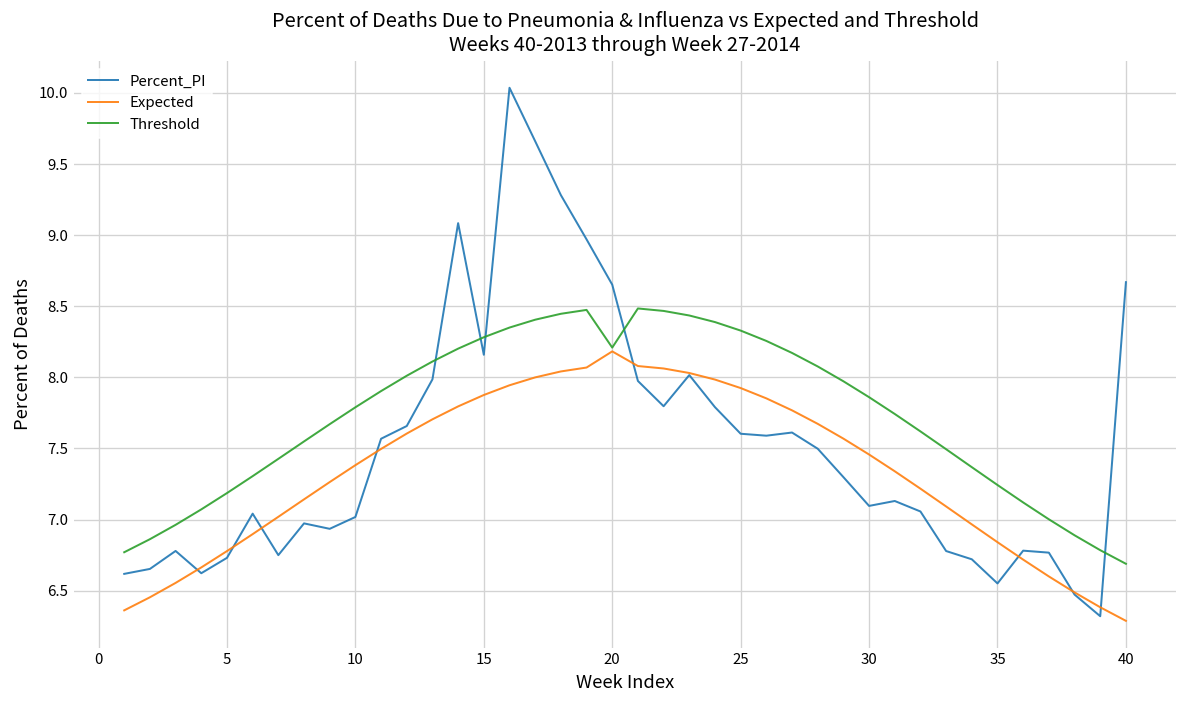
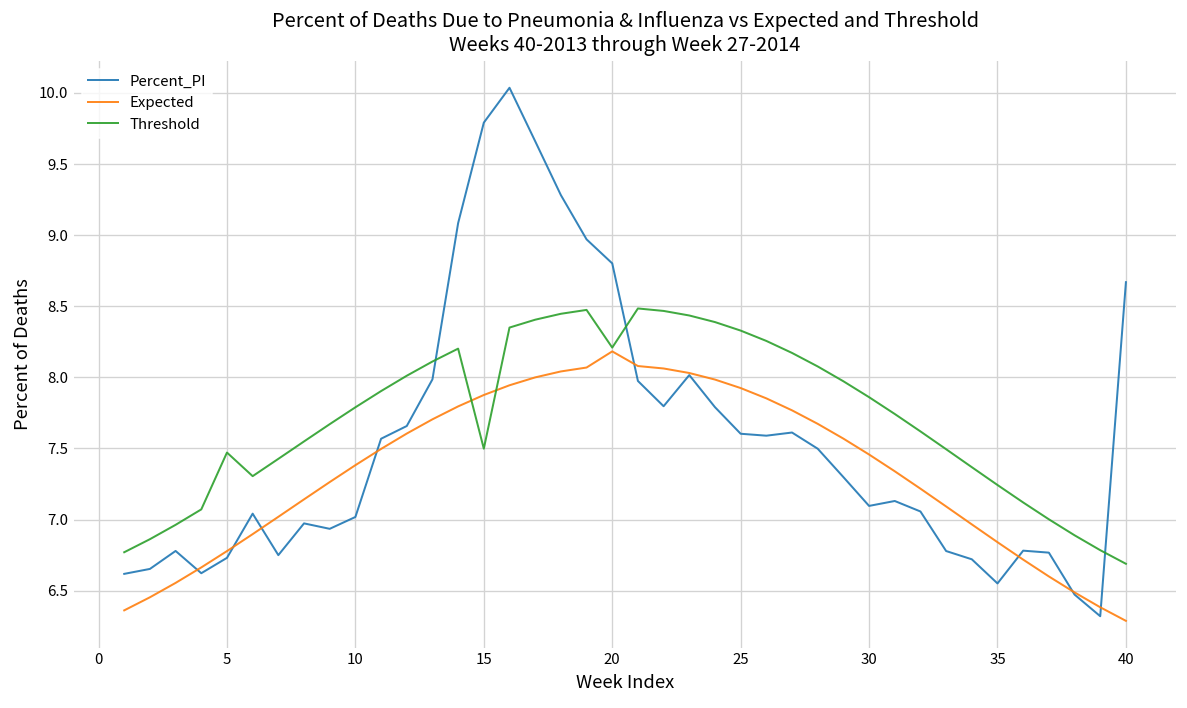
  {
    "Percent_PI": {
      "5": 6.73,
      "10": 7.02,
-     "15": 8.16,
-     "20": 8.65,
+     "15": 9.79,
+     "20": 8.80,
      "25": 7.60,
      "30": 7.10,
      "35": 6.55,
      "40": 8.67
    },
    "Expected": {
      "5": 6.78,
      "10": 7.38,
      "15": 7.88,
      "20": 8.18,
      "25": 7.92,
      "30": 7.46,
      "35": 6.84,
      "40": 6.29
    },
    "Threshold": {
-     "5": 7.19,
+     "5": 7.47,
      "10": 7.79,
-     "15": 8.28,
+     "15": 7.50,
      "20": 8.21,
      "25": 8.33,
      "30": 7.86,
      "35": 7.24,
      "40": 6.69
    }
  }
